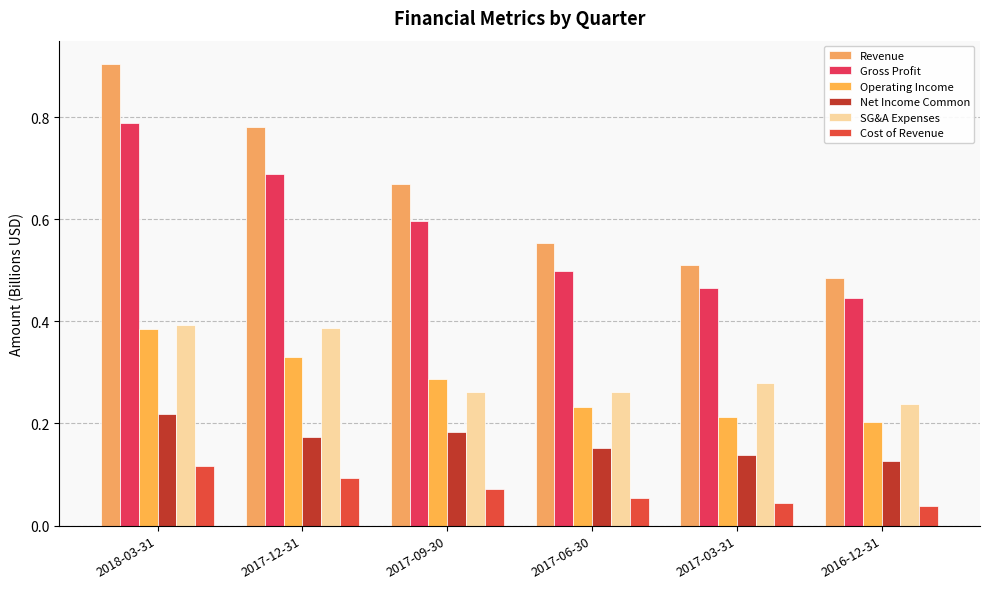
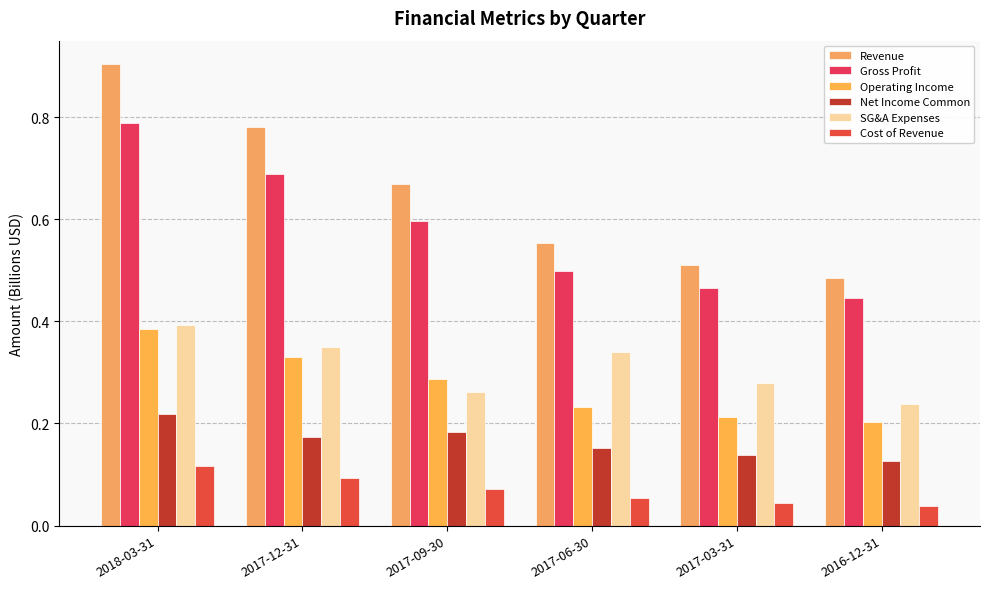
  {
    "SG&A Expenses": {
      "2018-03-31": 0.39,
-     "2017-12-31": 0.39,
+     "2017-12-31": 0.35,
      "2017-09-30": 0.26,
-     "2017-06-30": 0.26,
+     "2017-06-30": 0.34,
      "2017-03-31": 0.28,
      "2016-12-31": 0.24
    }
  }
